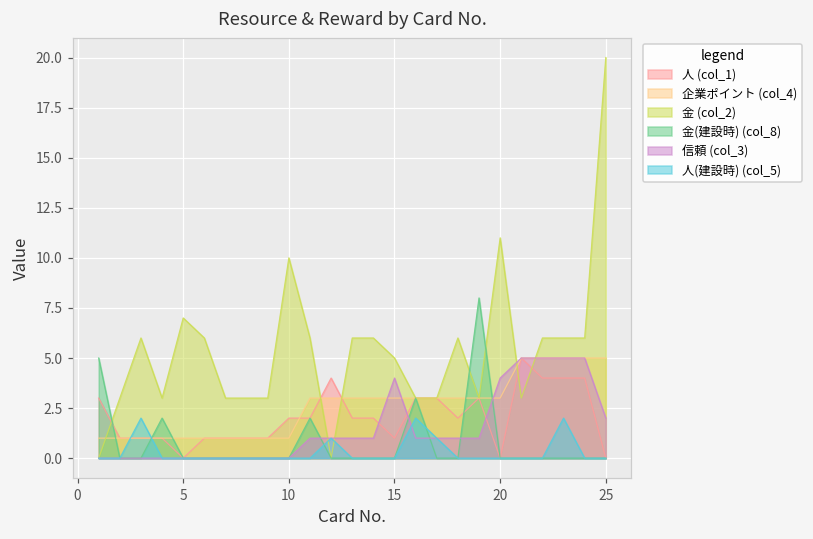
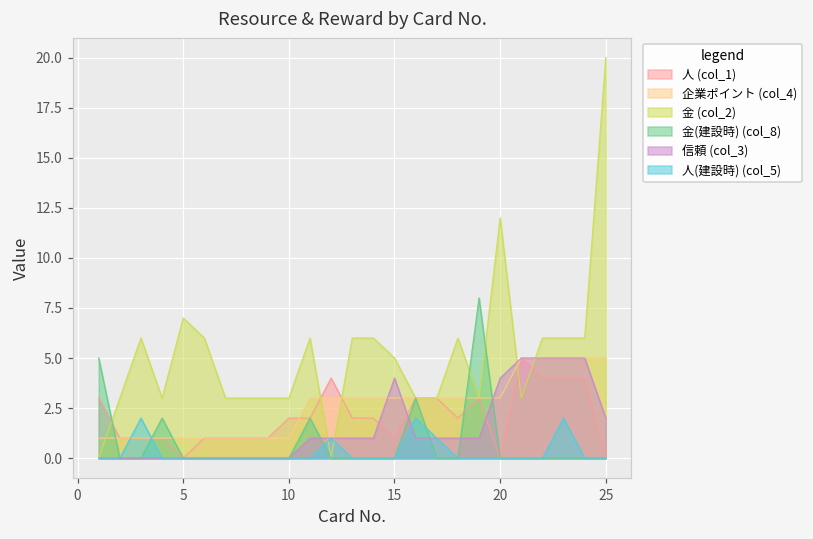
  {
    "金 (col_2)": {
      "5": 7,
-     "10": 10,
+     "10": 3,
      "15": 5,
-     "20": 11,
+     "20": 12,
      "25": 20
    },
    "信頼 (col_3)": {
      "15": 4,
      "20": 4,
      "25": 2
    }
  }
